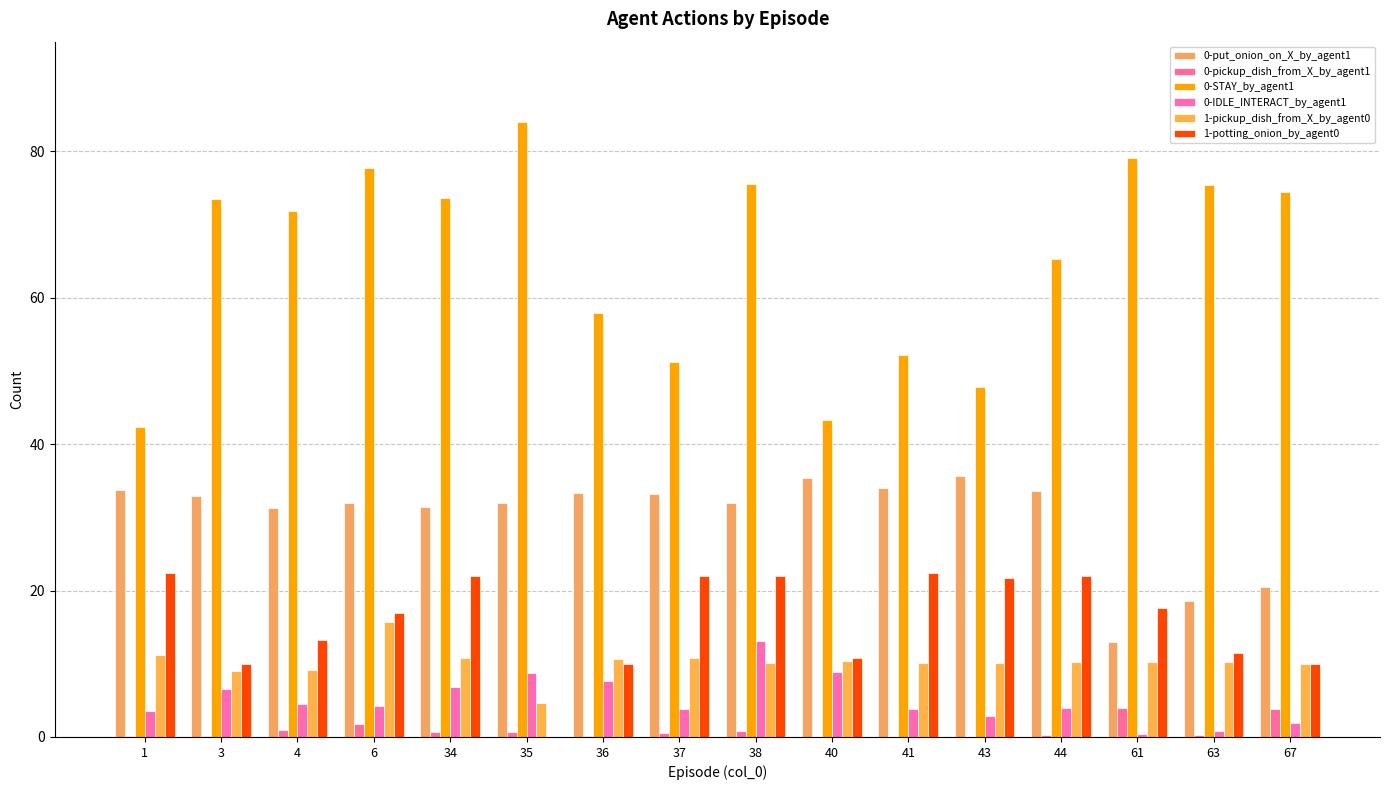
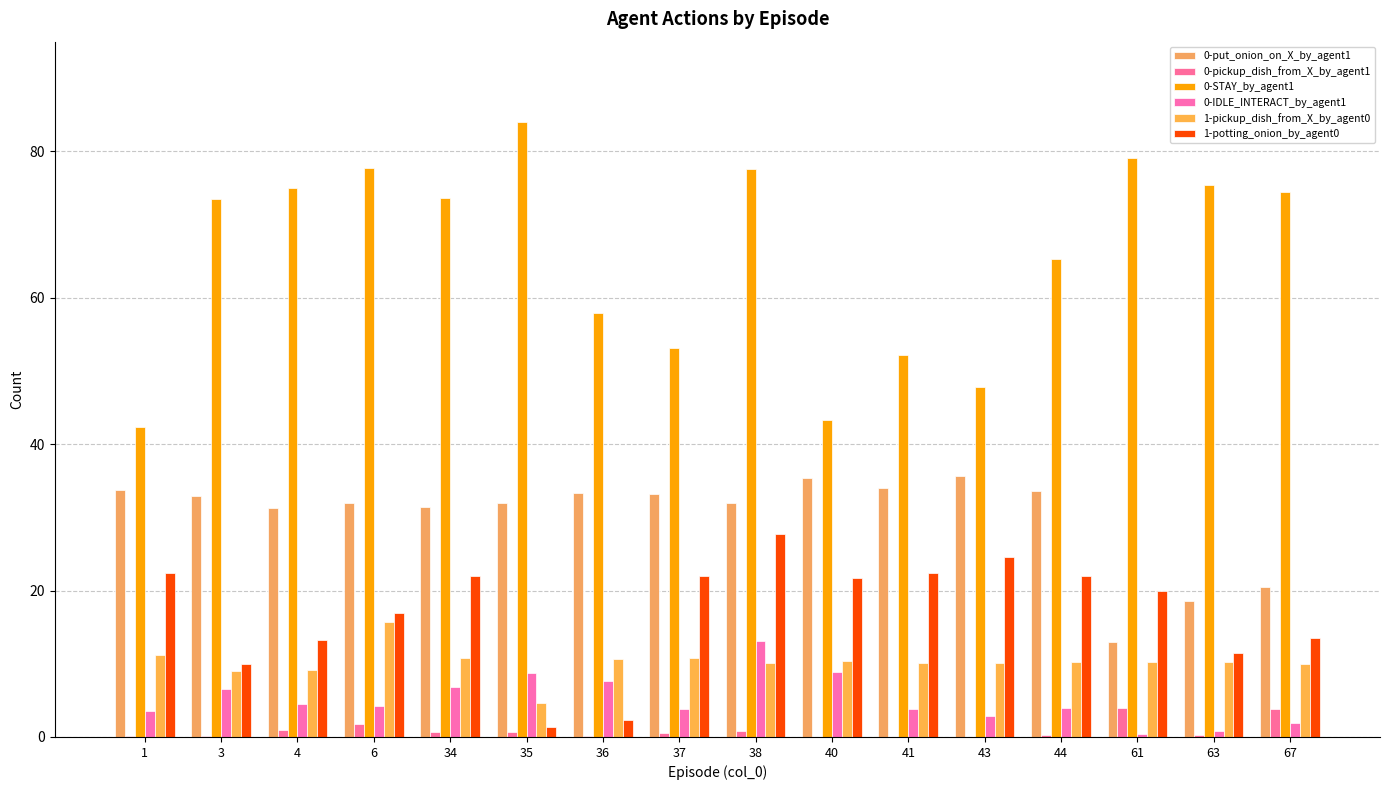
  {
    "0-STAY_by_agent1": {
      "1": 42,
      "3": 73,
-     "4": 72,
+     "4": 75,
      "6": 78,
      "34": 74,
      "35": 84,
      "36": 58,
-     "37": 51,
-     "38": 76,
+     "37": 53,
+     "38": 78,
      "40": 43,
      "41": 52,
      "43": 48,
      "44": 65,
      "61": 79,
      "63": 75,
      "67": 75
    },
    "1-potting_onion_by_agent0": {
      "1": 22,
      "3": 10,
      "4": 13,
      "6": 17,
      "34": 22,
-     "35": 0,
-     "36": 10,
+     "35": 1,
+     "36": 2,
      "37": 22,
-     "38": 22,
-     "40": 11,
+     "38": 28,
+     "40": 22,
      "41": 22,
-     "43": 22,
+     "43": 25,
      "44": 22,
-     "61": 18,
+     "61": 20,
      "63": 11,
-     "67": 10
+     "67": 13
    }
  }
